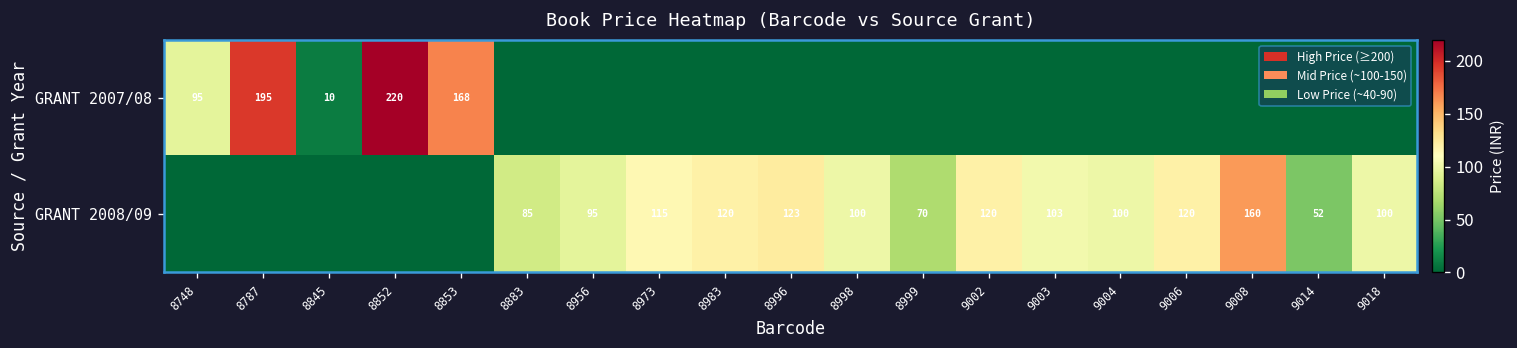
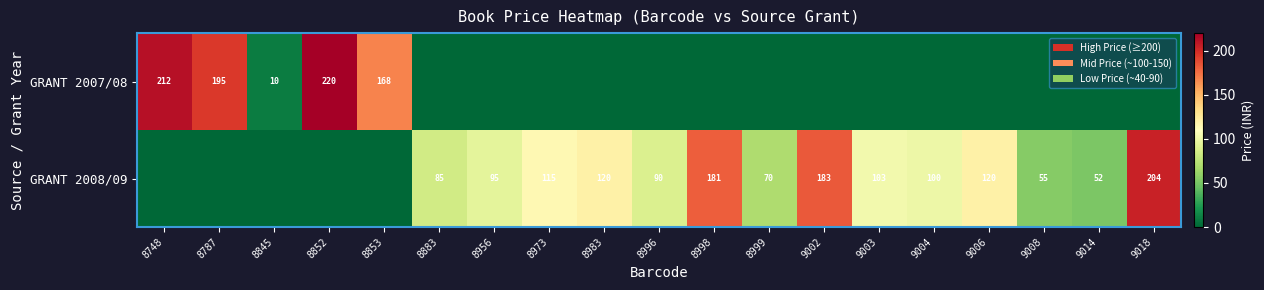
  {
    "GRANT 2007/08": {
-     "8748": 95,
+     "8748": 212,
      "8787": 195,
      "8845": 10,
      "8852": 220,
      "8853": 168
    },
    "GRANT 2008/09": {
      "8883": 85,
      "8956": 95,
      "8973": 115,
      "8983": 120,
-     "8996": 123,
-     "8998": 100,
+     "8996": 90,
+     "8998": 181,
      "8999": 70,
-     "9002": 120,
+     "9002": 183,
      "9003": 103,
      "9004": 100,
      "9006": 120,
-     "9008": 160,
+     "9008": 55,
      "9014": 52,
-     "9018": 100
+     "9018": 204
    }
  }
